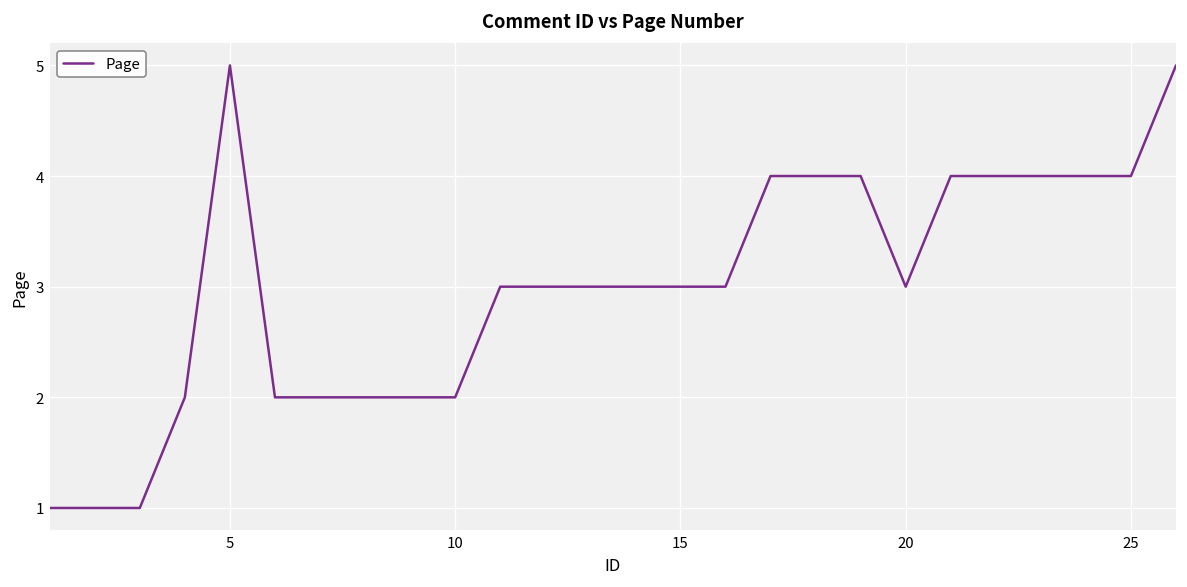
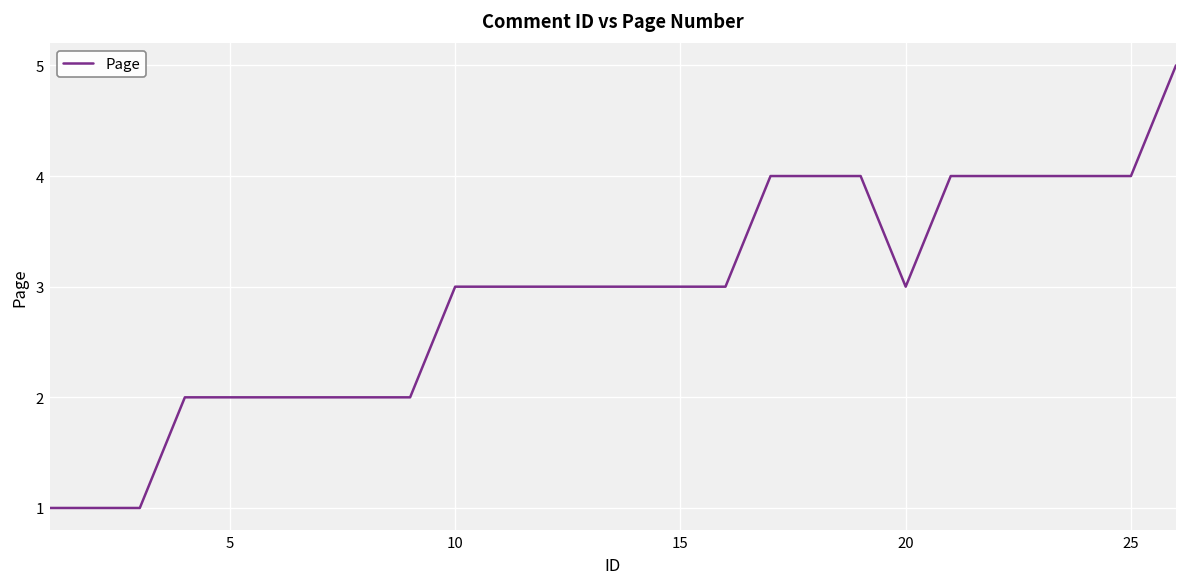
  {
-   "5": 5,
-   "10": 2,
+   "5": 2,
+   "10": 3,
    "15": 3,
    "20": 3,
    "25": 4
  }
